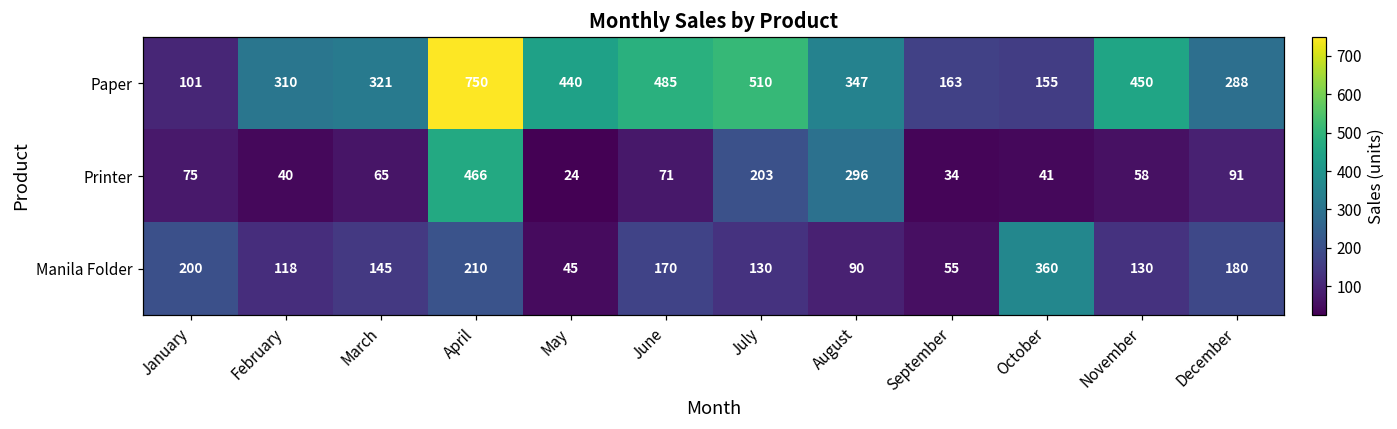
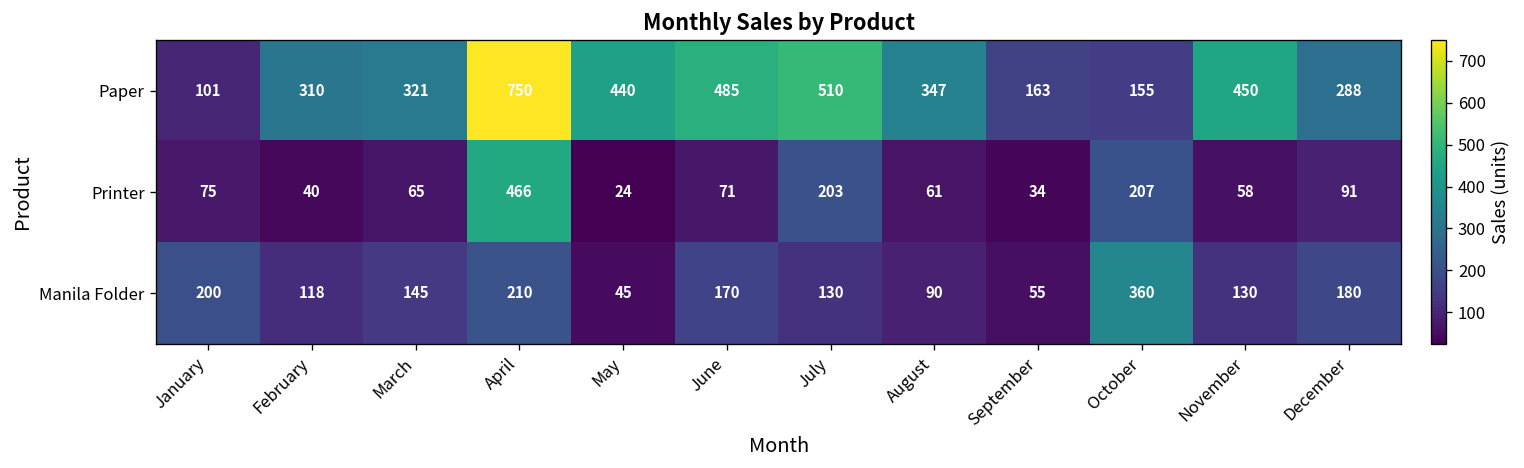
  {
    "Paper": {
      "January": 101,
      "February": 310,
      "March": 321,
      "April": 750,
      "May": 440,
      "June": 485,
      "July": 510,
      "August": 347,
      "September": 163,
      "October": 155,
      "November": 450,
      "December": 288
    },
    "Printer": {
      "January": 75,
      "February": 40,
      "March": 65,
      "April": 466,
      "May": 24,
      "June": 71,
      "July": 203,
-     "August": 296,
+     "August": 61,
      "September": 34,
-     "October": 41,
+     "October": 207,
      "November": 58,
      "December": 91
    },
    "Manila Folder": {
      "January": 200,
      "February": 118,
      "March": 145,
      "April": 210,
      "May": 45,
      "June": 170,
      "July": 130,
      "August": 90,
      "September": 55,
      "October": 360,
      "November": 130,
      "December": 180
    }
  }
